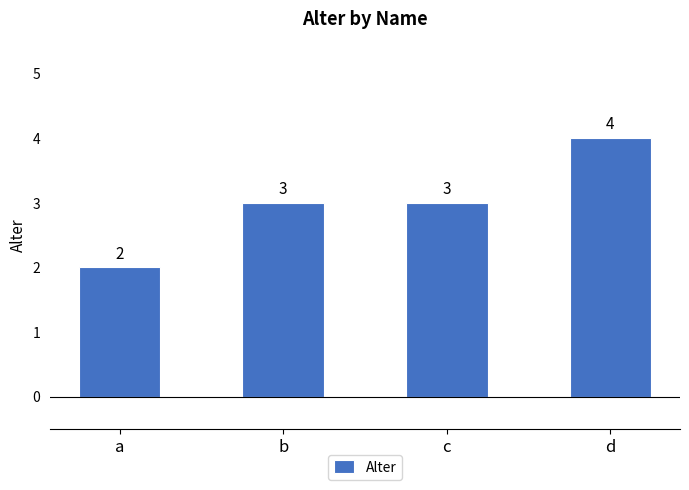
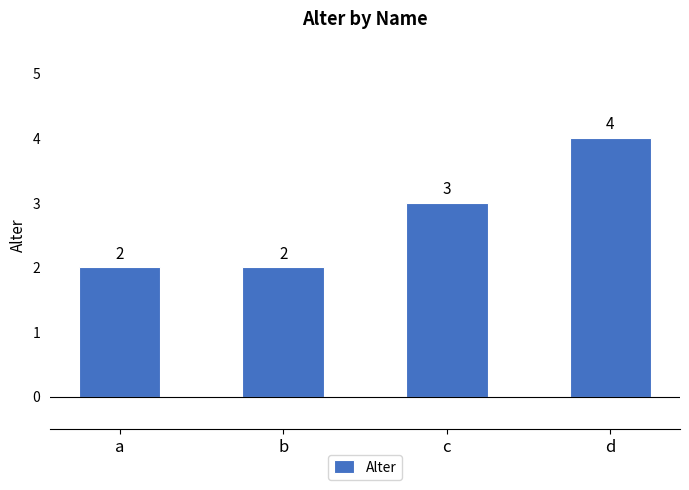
  {
    "a": 2,
-   "b": 3,
+   "b": 2,
    "c": 3,
    "d": 4
  }
